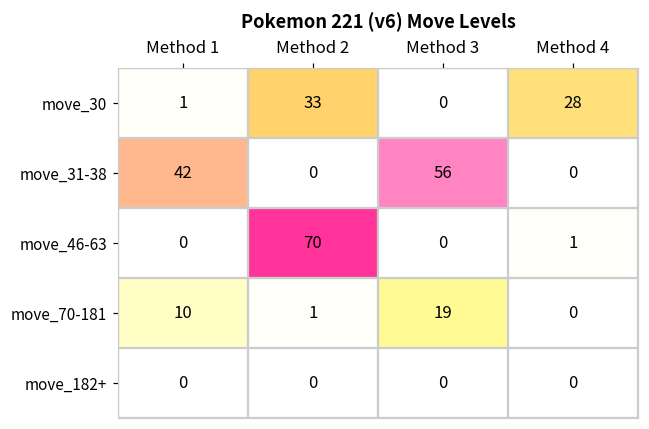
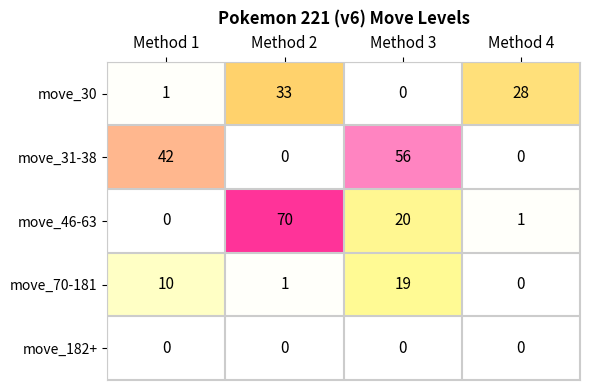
  {
    "move_30": {
      "Method 1": 1,
      "Method 2": 33,
      "Method 3": 0,
      "Method 4": 28
    },
    "move_31-38": {
      "Method 1": 42,
      "Method 2": 0,
      "Method 3": 56,
      "Method 4": 0
    },
    "move_46-63": {
      "Method 1": 0,
      "Method 2": 70,
-     "Method 3": 0,
+     "Method 3": 20,
      "Method 4": 1
    },
    "move_70-181": {
      "Method 1": 10,
      "Method 2": 1,
      "Method 3": 19,
      "Method 4": 0
    },
    "move_182+": {
      "Method 1": 0,
      "Method 2": 0,
      "Method 3": 0,
      "Method 4": 0
    }
  }
